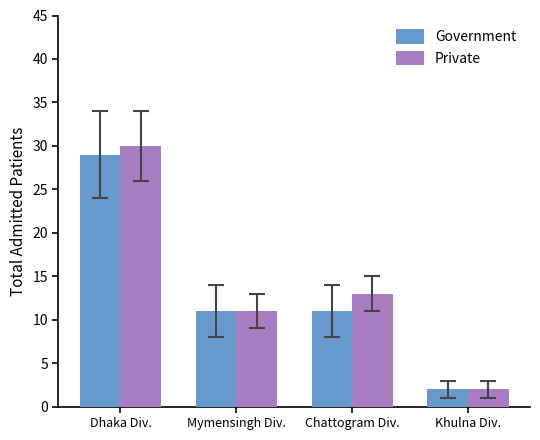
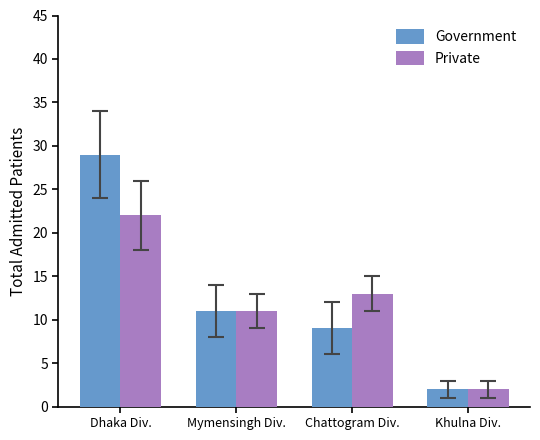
  {
    "Government": {
      "Dhaka Div.": 29,
      "Mymensingh Div.": 11,
-     "Chattogram Div.": 11,
+     "Chattogram Div.": 9,
      "Khulna Div.": 2
    },
    "Private": {
-     "Dhaka Div.": 30,
+     "Dhaka Div.": 22,
      "Mymensingh Div.": 11,
      "Chattogram Div.": 13,
      "Khulna Div.": 2
    }
  }
